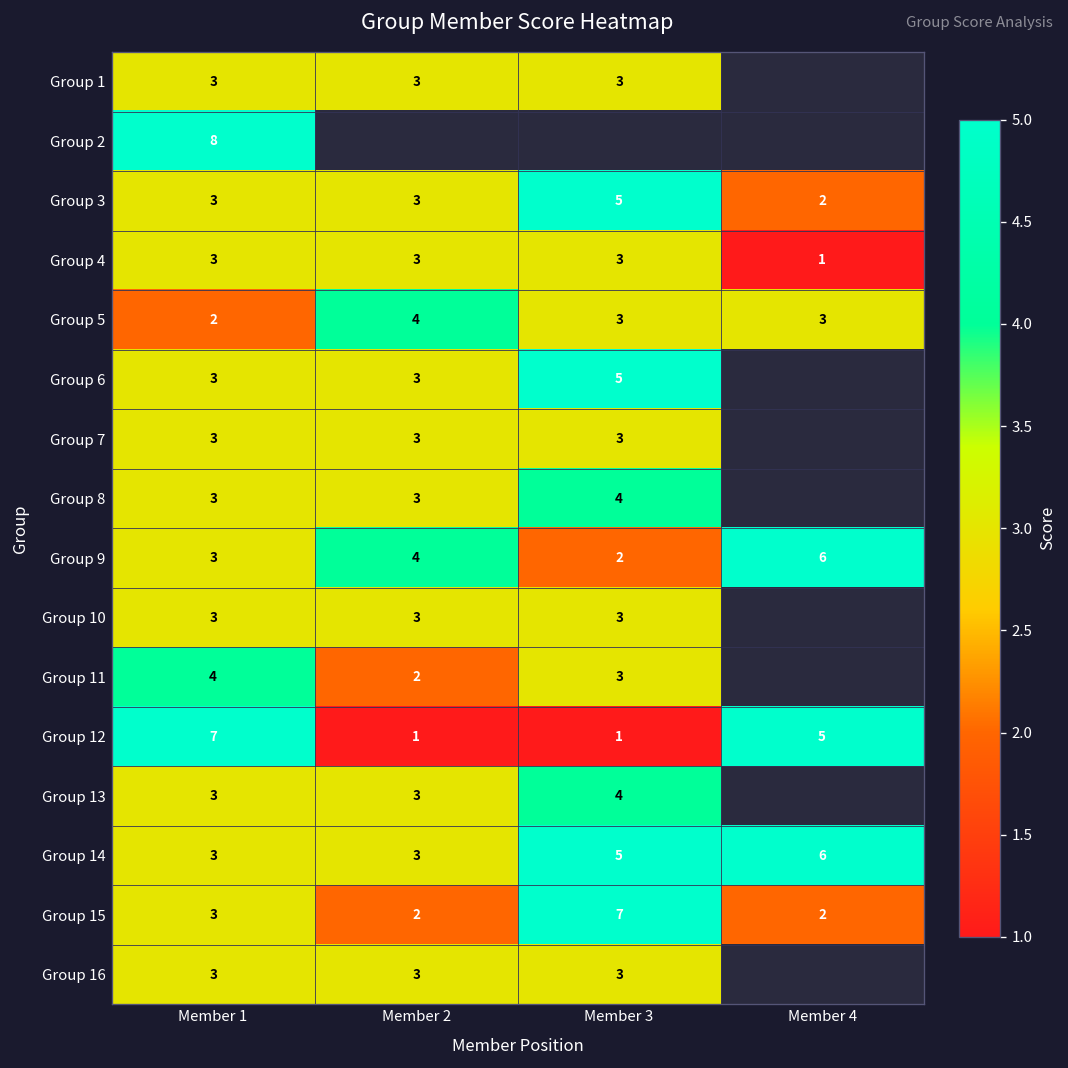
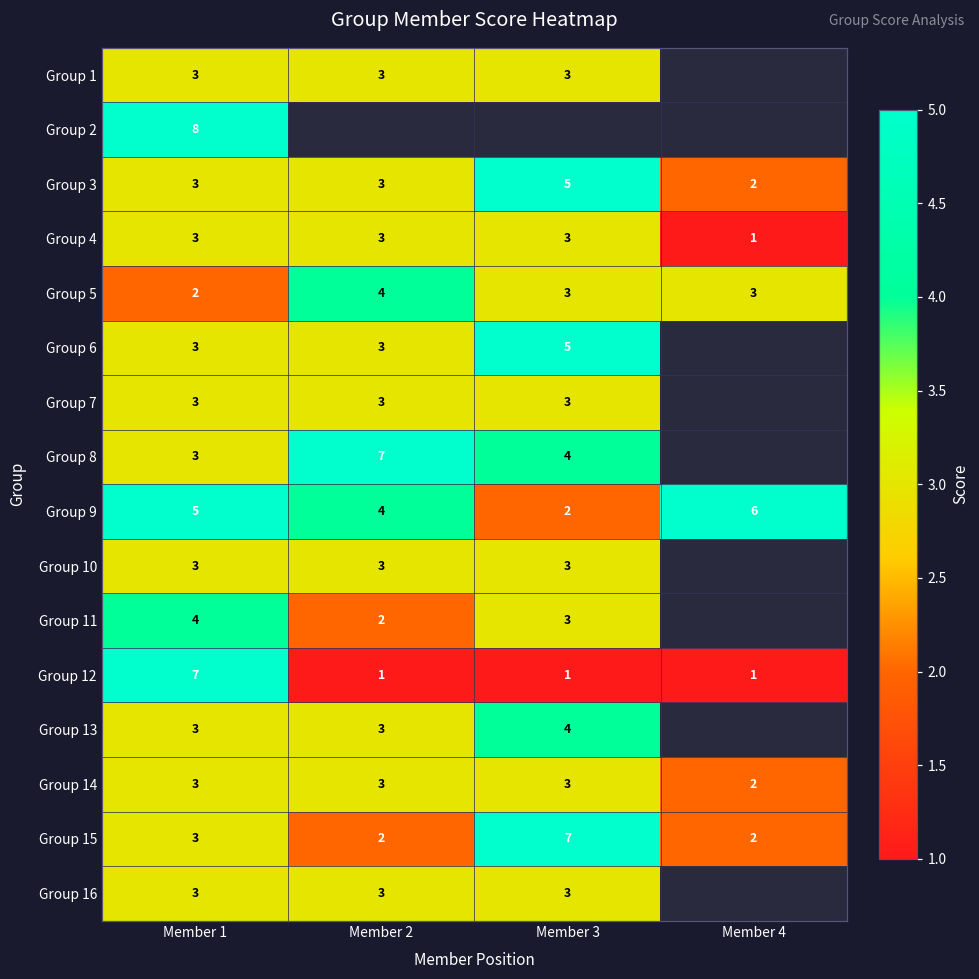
  {
    "Group 1": {
      "Member 1": 3,
      "Member 2": 3,
      "Member 3": 3
    },
    "Group 2": {
      "Member 1": 8
    },
    "Group 3": {
      "Member 1": 3,
      "Member 2": 3,
      "Member 3": 5,
      "Member 4": 2
    },
    "Group 4": {
      "Member 1": 3,
      "Member 2": 3,
      "Member 3": 3,
      "Member 4": 1
    },
    "Group 5": {
      "Member 1": 2,
      "Member 2": 4,
      "Member 3": 3,
      "Member 4": 3
    },
    "Group 6": {
      "Member 1": 3,
      "Member 2": 3,
      "Member 3": 5
    },
    "Group 7": {
      "Member 1": 3,
      "Member 2": 3,
      "Member 3": 3
    },
    "Group 8": {
      "Member 1": 3,
-     "Member 2": 3,
+     "Member 2": 7,
      "Member 3": 4
    },
    "Group 9": {
-     "Member 1": 3,
+     "Member 1": 5,
      "Member 2": 4,
      "Member 3": 2,
      "Member 4": 6
    },
    "Group 10": {
      "Member 1": 3,
      "Member 2": 3,
      "Member 3": 3
    },
    "Group 11": {
      "Member 1": 4,
      "Member 2": 2,
      "Member 3": 3
    },
    "Group 12": {
      "Member 1": 7,
      "Member 2": 1,
      "Member 3": 1,
-     "Member 4": 5
+     "Member 4": 1
    },
    "Group 13": {
      "Member 1": 3,
      "Member 2": 3,
      "Member 3": 4
    },
    "Group 14": {
      "Member 1": 3,
      "Member 2": 3,
-     "Member 3": 5,
-     "Member 4": 6
+     "Member 3": 3,
+     "Member 4": 2
    },
    "Group 15": {
      "Member 1": 3,
      "Member 2": 2,
      "Member 3": 7,
      "Member 4": 2
    },
    "Group 16": {
      "Member 1": 3,
      "Member 2": 3,
      "Member 3": 3
    }
  }
